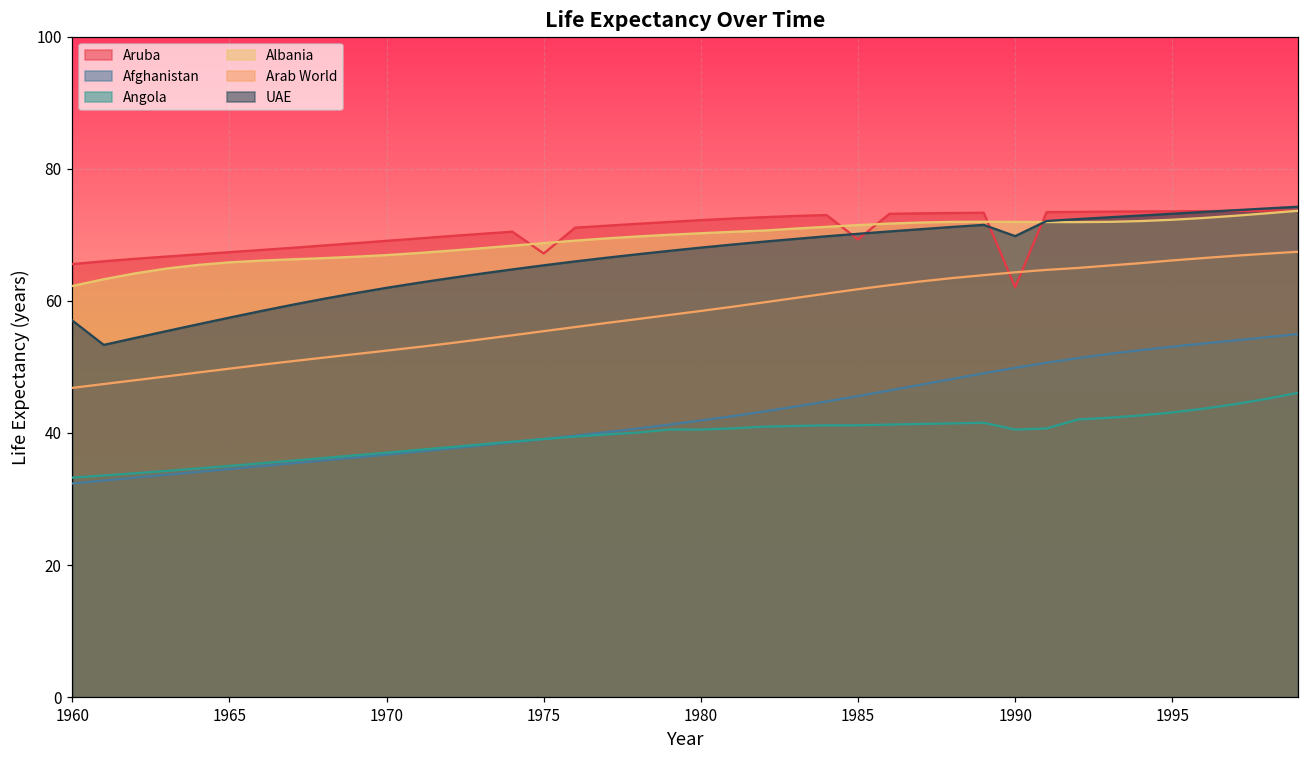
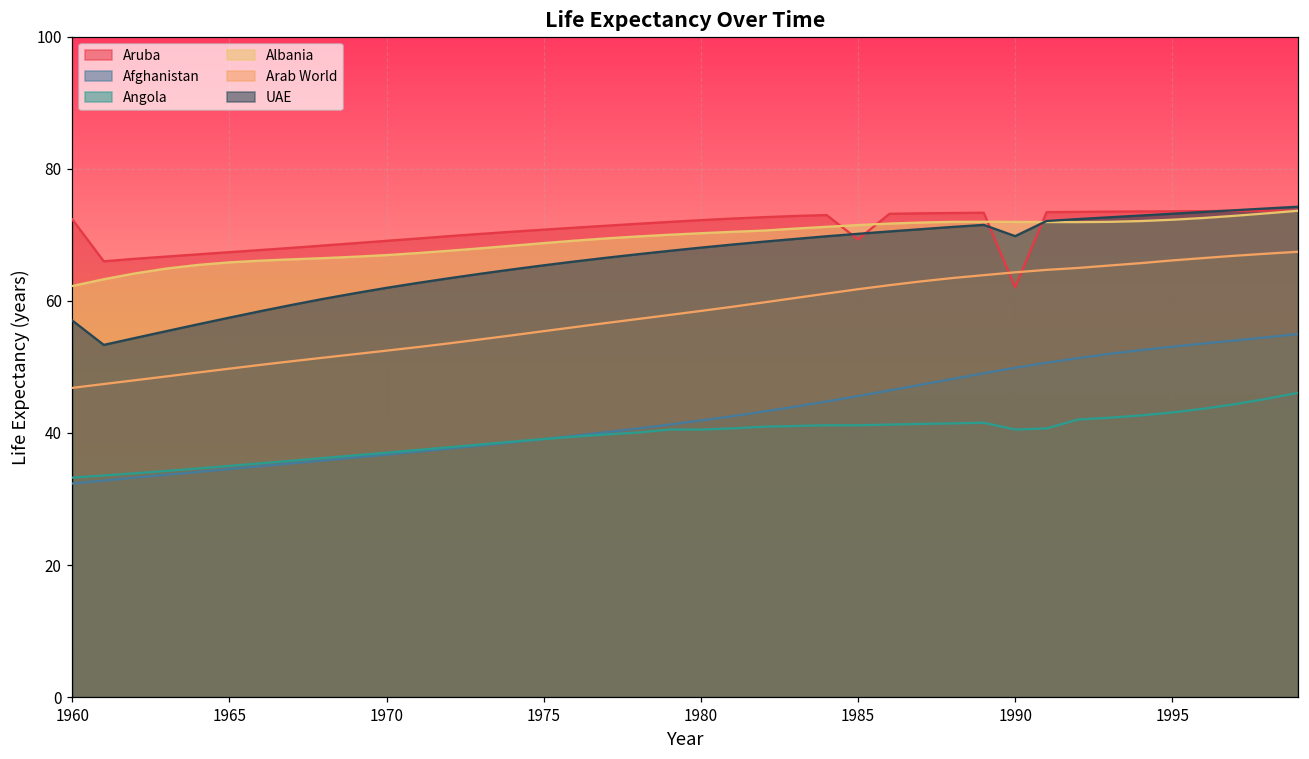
  {
    "Aruba": {
-     "1960": 66,
+     "1960": 72,
      "1965": 67,
      "1970": 69,
-     "1975": 67,
+     "1975": 71,
      "1980": 72,
      "1985": 69,
      "1990": 62
    },
    "UAE": {
      "1960": 57,
      "1965": 57,
      "1970": 62,
      "1975": 65,
      "1980": 68,
      "1985": 70,
      "1990": 70
    }
  }
